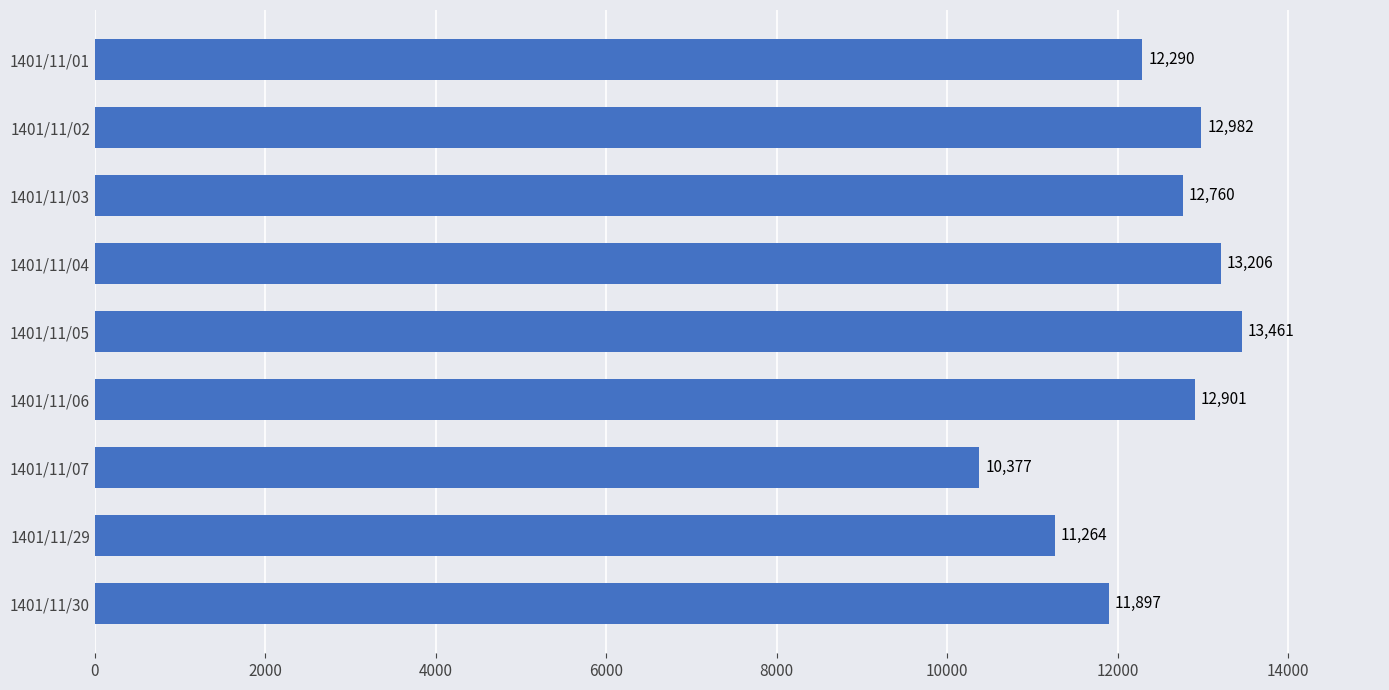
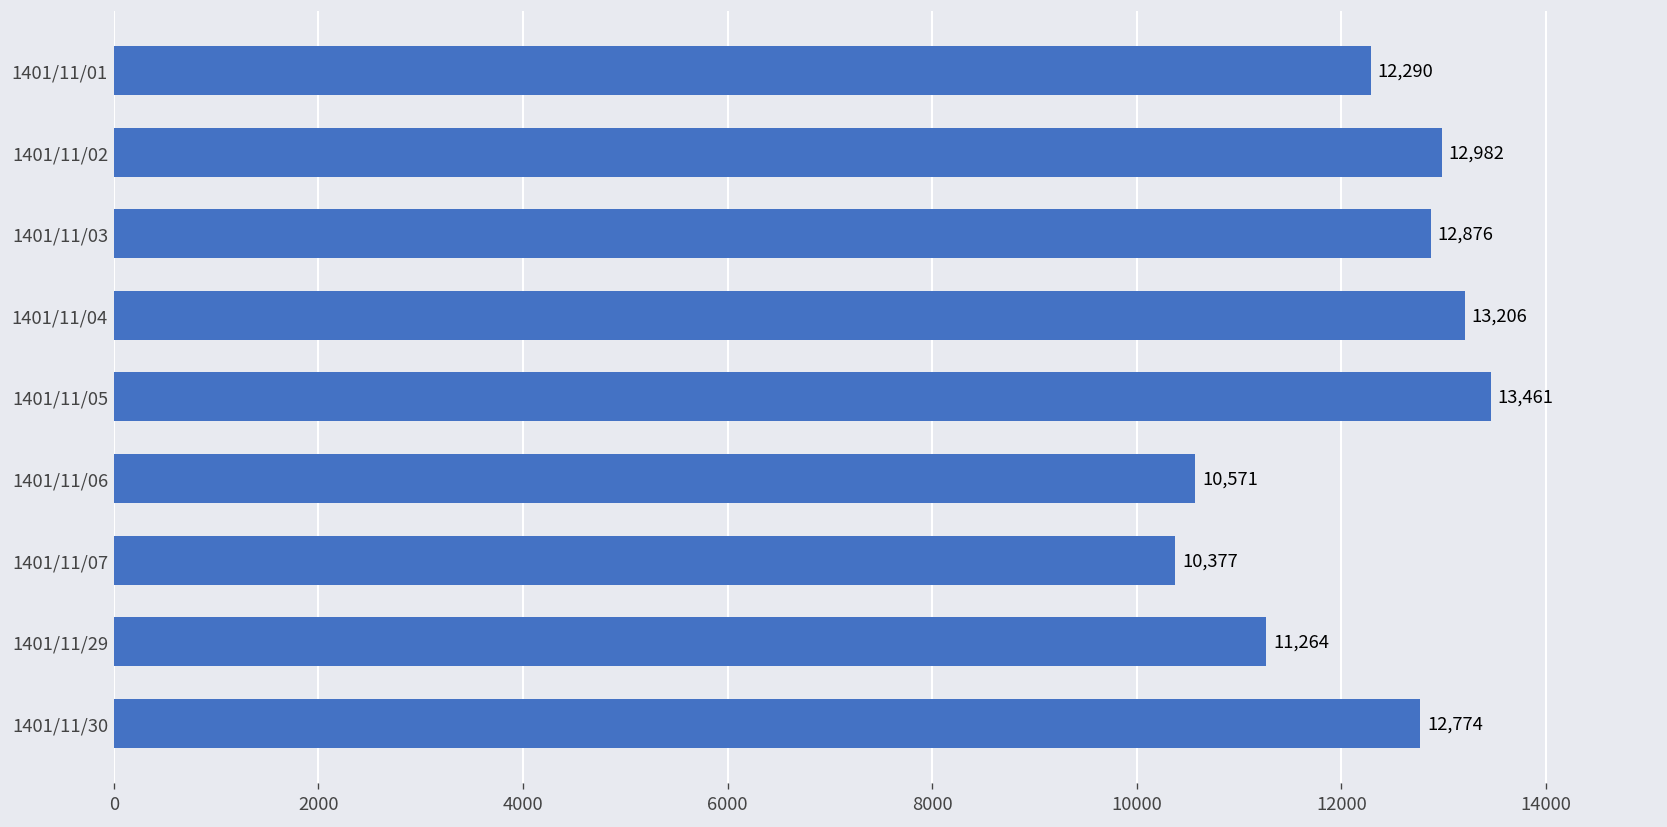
  {
    "1401/11/01": "12,290",
    "1401/11/02": "12,982",
-   "1401/11/03": "12,760",
+   "1401/11/03": "12,876",
    "1401/11/04": "13,206",
    "1401/11/05": "13,461",
-   "1401/11/06": "12,901",
+   "1401/11/06": "10,571",
    "1401/11/07": "10,377",
    "1401/11/29": "11,264",
-   "1401/11/30": "11,897"
+   "1401/11/30": "12,774"
  }
